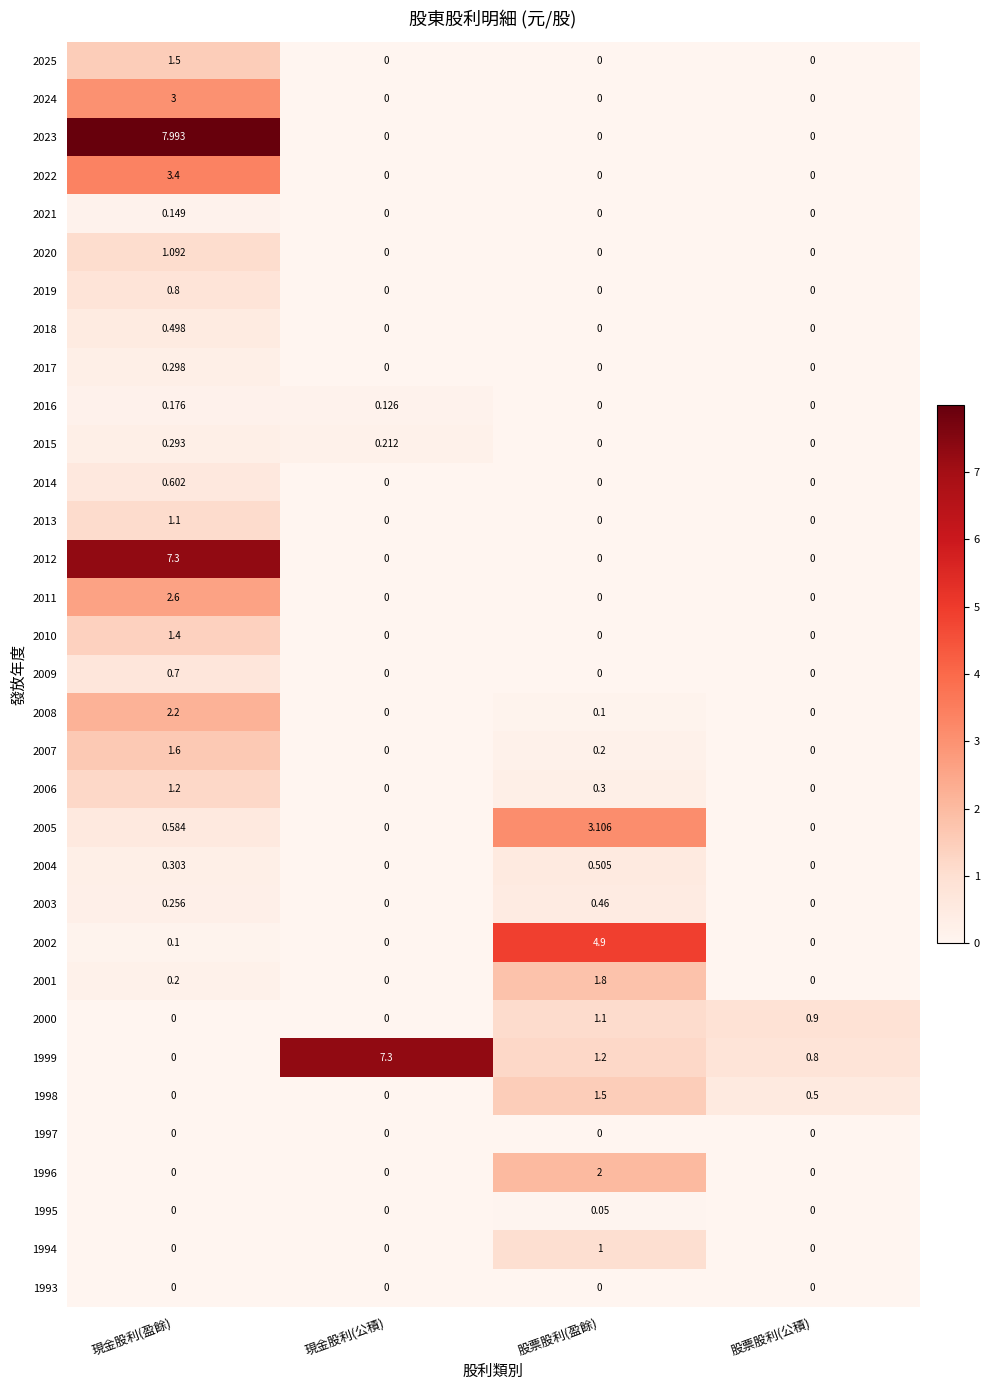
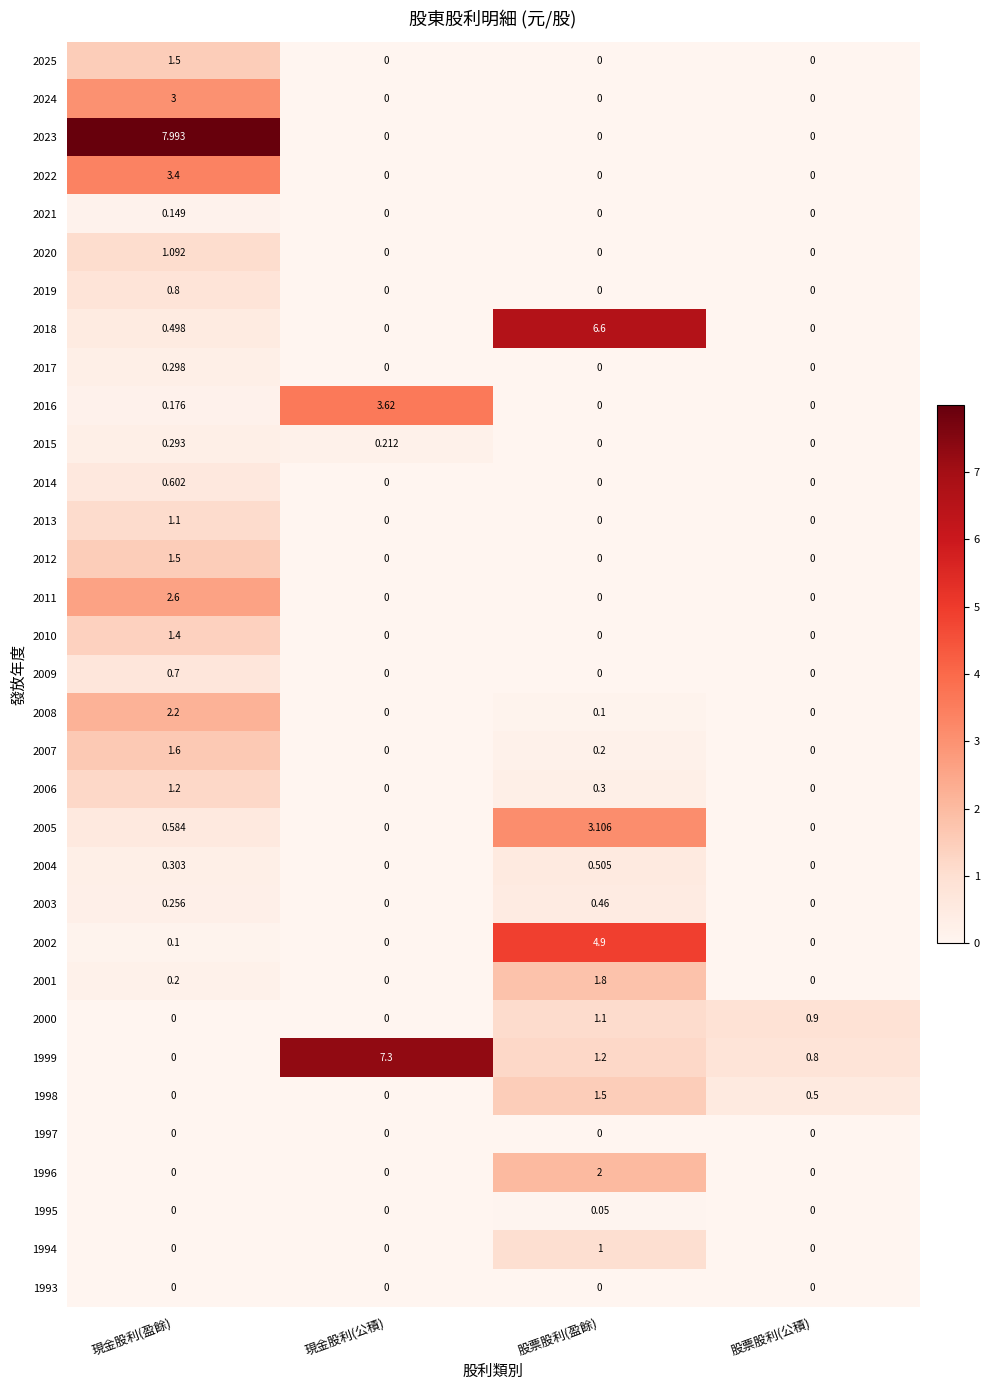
  {
    "2025": {
      "現金股利(盈餘)": 1.5,
      "現金股利(公積)": 0,
      "股票股利(盈餘)": 0,
      "股票股利(公積)": 0
    },
    "2024": {
      "現金股利(盈餘)": 3,
      "現金股利(公積)": 0,
      "股票股利(盈餘)": 0,
      "股票股利(公積)": 0
    },
    "2023": {
      "現金股利(盈餘)": 7.993,
      "現金股利(公積)": 0,
      "股票股利(盈餘)": 0,
      "股票股利(公積)": 0
    },
    "2022": {
      "現金股利(盈餘)": 3.4,
      "現金股利(公積)": 0,
      "股票股利(盈餘)": 0,
      "股票股利(公積)": 0
    },
    "2021": {
      "現金股利(盈餘)": 0.149,
      "現金股利(公積)": 0,
      "股票股利(盈餘)": 0,
      "股票股利(公積)": 0
    },
    "2020": {
      "現金股利(盈餘)": 1.092,
      "現金股利(公積)": 0,
      "股票股利(盈餘)": 0,
      "股票股利(公積)": 0
    },
    "2019": {
      "現金股利(盈餘)": 0.8,
      "現金股利(公積)": 0,
      "股票股利(盈餘)": 0,
      "股票股利(公積)": 0
    },
    "2018": {
      "現金股利(盈餘)": 0.498,
      "現金股利(公積)": 0,
-     "股票股利(盈餘)": 0,
+     "股票股利(盈餘)": 6.6,
      "股票股利(公積)": 0
    },
    "2017": {
      "現金股利(盈餘)": 0.298,
      "現金股利(公積)": 0,
      "股票股利(盈餘)": 0,
      "股票股利(公積)": 0
    },
    "2016": {
      "現金股利(盈餘)": 0.176,
-     "現金股利(公積)": 0.126,
+     "現金股利(公積)": 3.62,
      "股票股利(盈餘)": 0,
      "股票股利(公積)": 0
    },
    "2015": {
      "現金股利(盈餘)": 0.293,
      "現金股利(公積)": 0.212,
      "股票股利(盈餘)": 0,
      "股票股利(公積)": 0
    },
    "2014": {
      "現金股利(盈餘)": 0.602,
      "現金股利(公積)": 0,
      "股票股利(盈餘)": 0,
      "股票股利(公積)": 0
    },
    "2013": {
      "現金股利(盈餘)": 1.1,
      "現金股利(公積)": 0,
      "股票股利(盈餘)": 0,
      "股票股利(公積)": 0
    },
    "2012": {
-     "現金股利(盈餘)": 7.3,
+     "現金股利(盈餘)": 1.5,
      "現金股利(公積)": 0,
      "股票股利(盈餘)": 0,
      "股票股利(公積)": 0
    },
    "2011": {
      "現金股利(盈餘)": 2.6,
      "現金股利(公積)": 0,
      "股票股利(盈餘)": 0,
      "股票股利(公積)": 0
    },
    "2010": {
      "現金股利(盈餘)": 1.4,
      "現金股利(公積)": 0,
      "股票股利(盈餘)": 0,
      "股票股利(公積)": 0
    },
    "2009": {
      "現金股利(盈餘)": 0.7,
      "現金股利(公積)": 0,
      "股票股利(盈餘)": 0,
      "股票股利(公積)": 0
    },
    "2008": {
      "現金股利(盈餘)": 2.2,
      "現金股利(公積)": 0,
      "股票股利(盈餘)": 0.1,
      "股票股利(公積)": 0
    },
    "2007": {
      "現金股利(盈餘)": 1.6,
      "現金股利(公積)": 0,
      "股票股利(盈餘)": 0.2,
      "股票股利(公積)": 0
    },
    "2006": {
      "現金股利(盈餘)": 1.2,
      "現金股利(公積)": 0,
      "股票股利(盈餘)": 0.3,
      "股票股利(公積)": 0
    },
    "2005": {
      "現金股利(盈餘)": 0.584,
      "現金股利(公積)": 0,
      "股票股利(盈餘)": 3.106,
      "股票股利(公積)": 0
    },
    "2004": {
      "現金股利(盈餘)": 0.303,
      "現金股利(公積)": 0,
      "股票股利(盈餘)": 0.505,
      "股票股利(公積)": 0
    },
    "2003": {
      "現金股利(盈餘)": 0.256,
      "現金股利(公積)": 0,
      "股票股利(盈餘)": 0.46,
      "股票股利(公積)": 0
    },
    "2002": {
      "現金股利(盈餘)": 0.1,
      "現金股利(公積)": 0,
      "股票股利(盈餘)": 4.9,
      "股票股利(公積)": 0
    },
    "2001": {
      "現金股利(盈餘)": 0.2,
      "現金股利(公積)": 0,
      "股票股利(盈餘)": 1.8,
      "股票股利(公積)": 0
    },
    "2000": {
      "現金股利(盈餘)": 0,
      "現金股利(公積)": 0,
      "股票股利(盈餘)": 1.1,
      "股票股利(公積)": 0.9
    },
    "1999": {
      "現金股利(盈餘)": 0,
      "現金股利(公積)": 7.3,
      "股票股利(盈餘)": 1.2,
      "股票股利(公積)": 0.8
    },
    "1998": {
      "現金股利(盈餘)": 0,
      "現金股利(公積)": 0,
      "股票股利(盈餘)": 1.5,
      "股票股利(公積)": 0.5
    },
    "1997": {
      "現金股利(盈餘)": 0,
      "現金股利(公積)": 0,
      "股票股利(盈餘)": 0,
      "股票股利(公積)": 0
    },
    "1996": {
      "現金股利(盈餘)": 0,
      "現金股利(公積)": 0,
      "股票股利(盈餘)": 2,
      "股票股利(公積)": 0
    },
    "1995": {
      "現金股利(盈餘)": 0,
      "現金股利(公積)": 0,
      "股票股利(盈餘)": 0.05,
      "股票股利(公積)": 0
    },
    "1994": {
      "現金股利(盈餘)": 0,
      "現金股利(公積)": 0,
      "股票股利(盈餘)": 1,
      "股票股利(公積)": 0
    },
    "1993": {
      "現金股利(盈餘)": 0,
      "現金股利(公積)": 0,
      "股票股利(盈餘)": 0,
      "股票股利(公積)": 0
    }
  }
